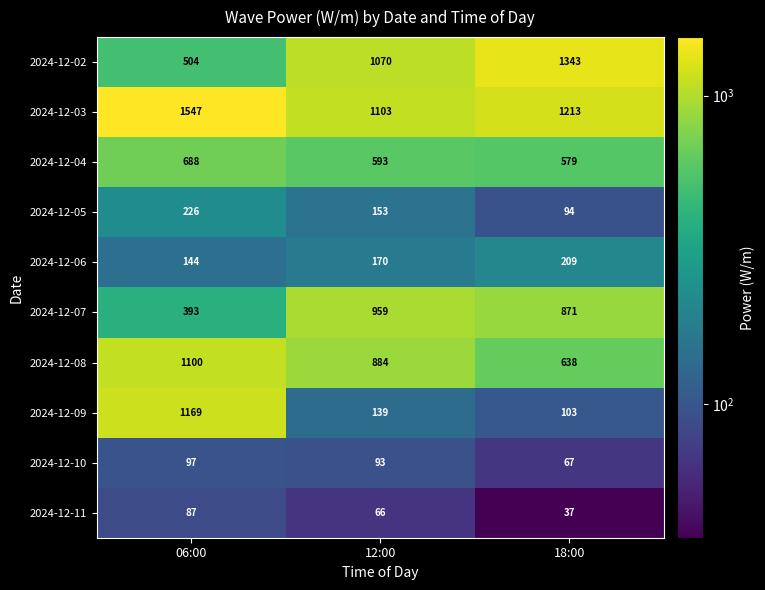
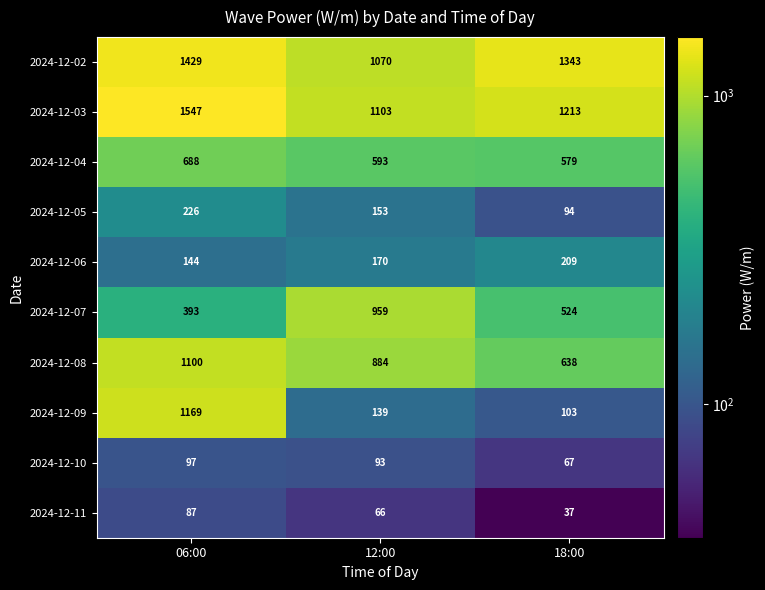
  {
    "2024-12-02": {
-     "06:00": 504,
+     "06:00": 1429,
      "12:00": 1070,
      "18:00": 1343
    },
    "2024-12-03": {
      "06:00": 1547,
      "12:00": 1103,
      "18:00": 1213
    },
    "2024-12-04": {
      "06:00": 688,
      "12:00": 593,
      "18:00": 579
    },
    "2024-12-05": {
      "06:00": 226,
      "12:00": 153,
      "18:00": 94
    },
    "2024-12-06": {
      "06:00": 144,
      "12:00": 170,
      "18:00": 209
    },
    "2024-12-07": {
      "06:00": 393,
      "12:00": 959,
-     "18:00": 871
+     "18:00": 524
    },
    "2024-12-08": {
      "06:00": 1100,
      "12:00": 884,
      "18:00": 638
    },
    "2024-12-09": {
      "06:00": 1169,
      "12:00": 139,
      "18:00": 103
    },
    "2024-12-10": {
      "06:00": 97,
      "12:00": 93,
      "18:00": 67
    },
    "2024-12-11": {
      "06:00": 87,
      "12:00": 66,
      "18:00": 37
    }
  }
